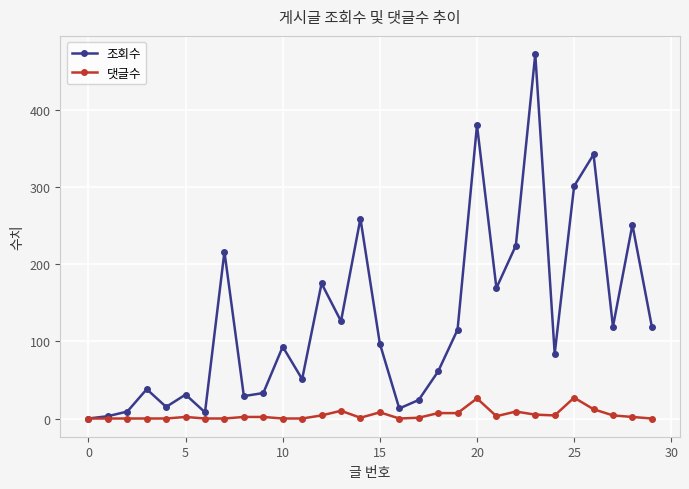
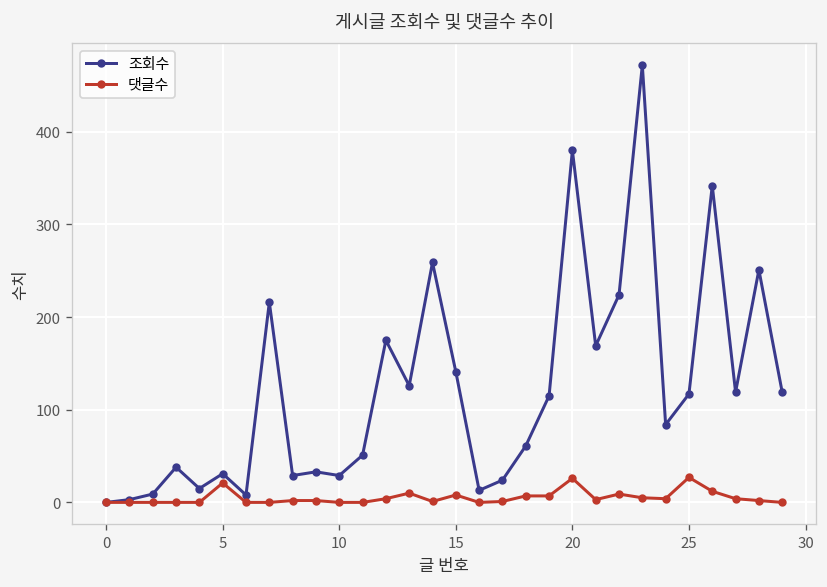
  {
    "조회수": {
      "5": 30,
-     "10": 90,
-     "15": 100,
+     "10": 30,
+     "15": 140,
      "20": 380,
-     "25": 300
+     "25": 120
    },
    "댓글수": {
-     "5": 0,
+     "5": 20,
      "10": 0,
      "15": 10,
      "20": 30,
      "25": 30
    }
  }
